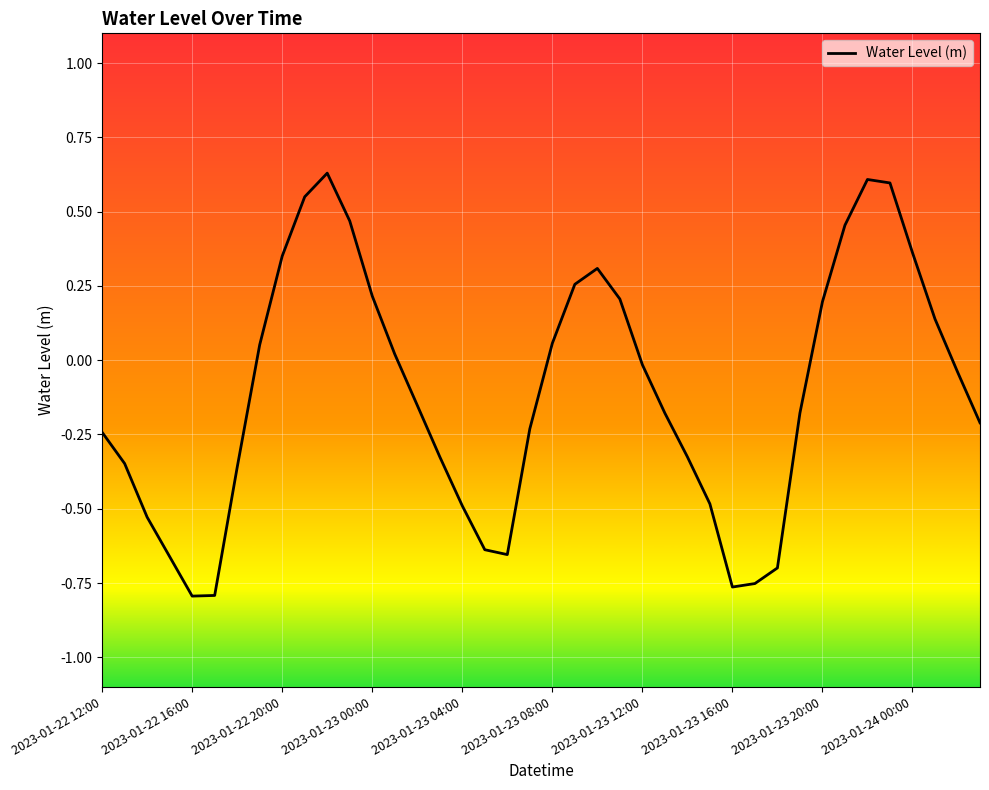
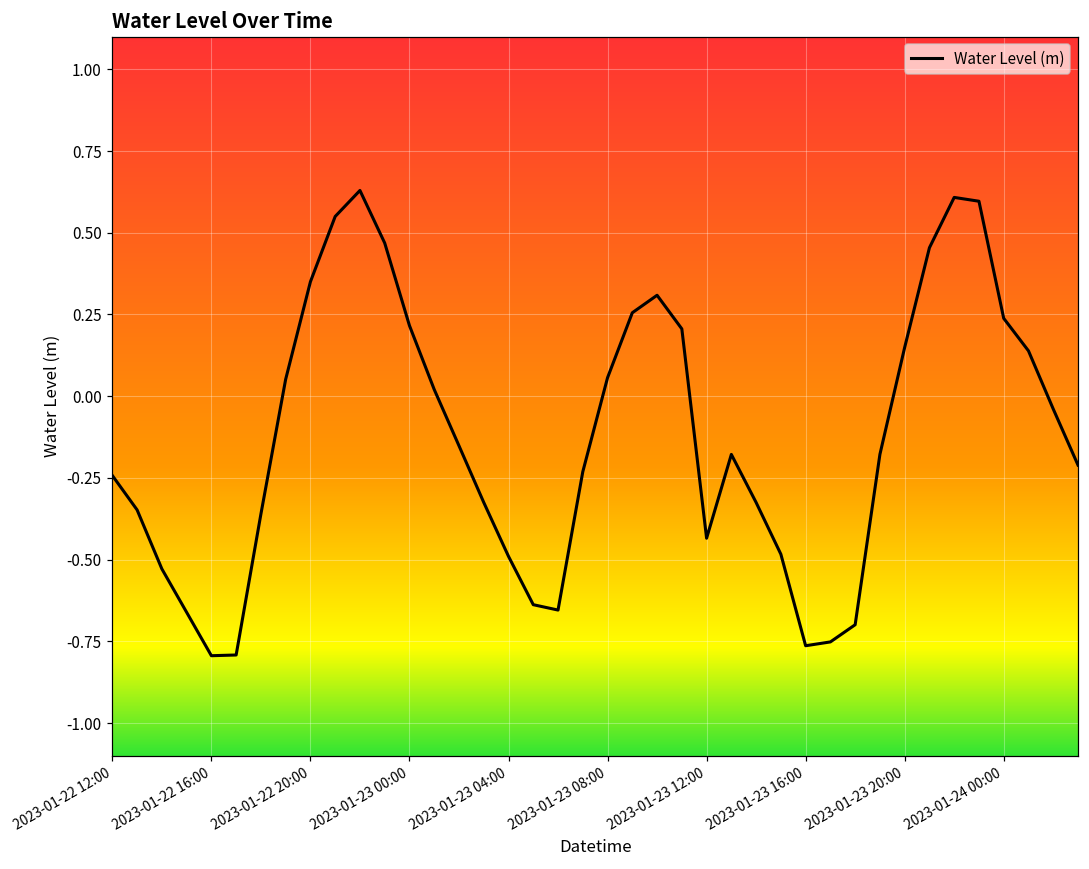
  {
    "2023-01-22 12:00": -0.24,
    "2023-01-22 16:00": -0.79,
    "2023-01-22 20:00": 0.35,
    "2023-01-23 00:00": 0.22,
    "2023-01-23 04:00": -0.49,
    "2023-01-23 08:00": 0.06,
-   "2023-01-23 12:00": -0.02,
+   "2023-01-23 12:00": -0.43,
    "2023-01-23 16:00": -0.76,
-   "2023-01-23 20:00": 0.20,
-   "2023-01-24 00:00": 0.36
+   "2023-01-23 20:00": 0.15,
+   "2023-01-24 00:00": 0.24
  }
